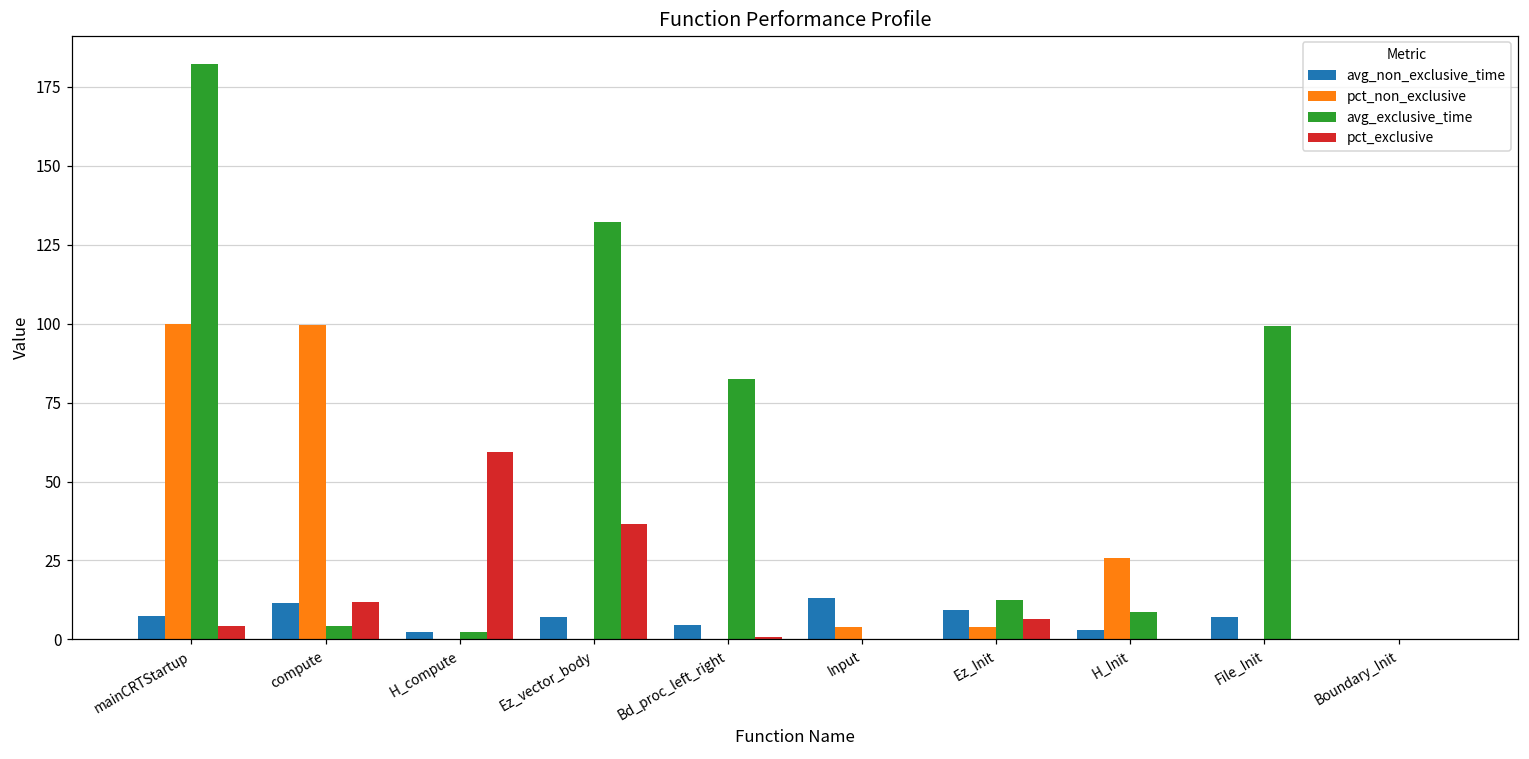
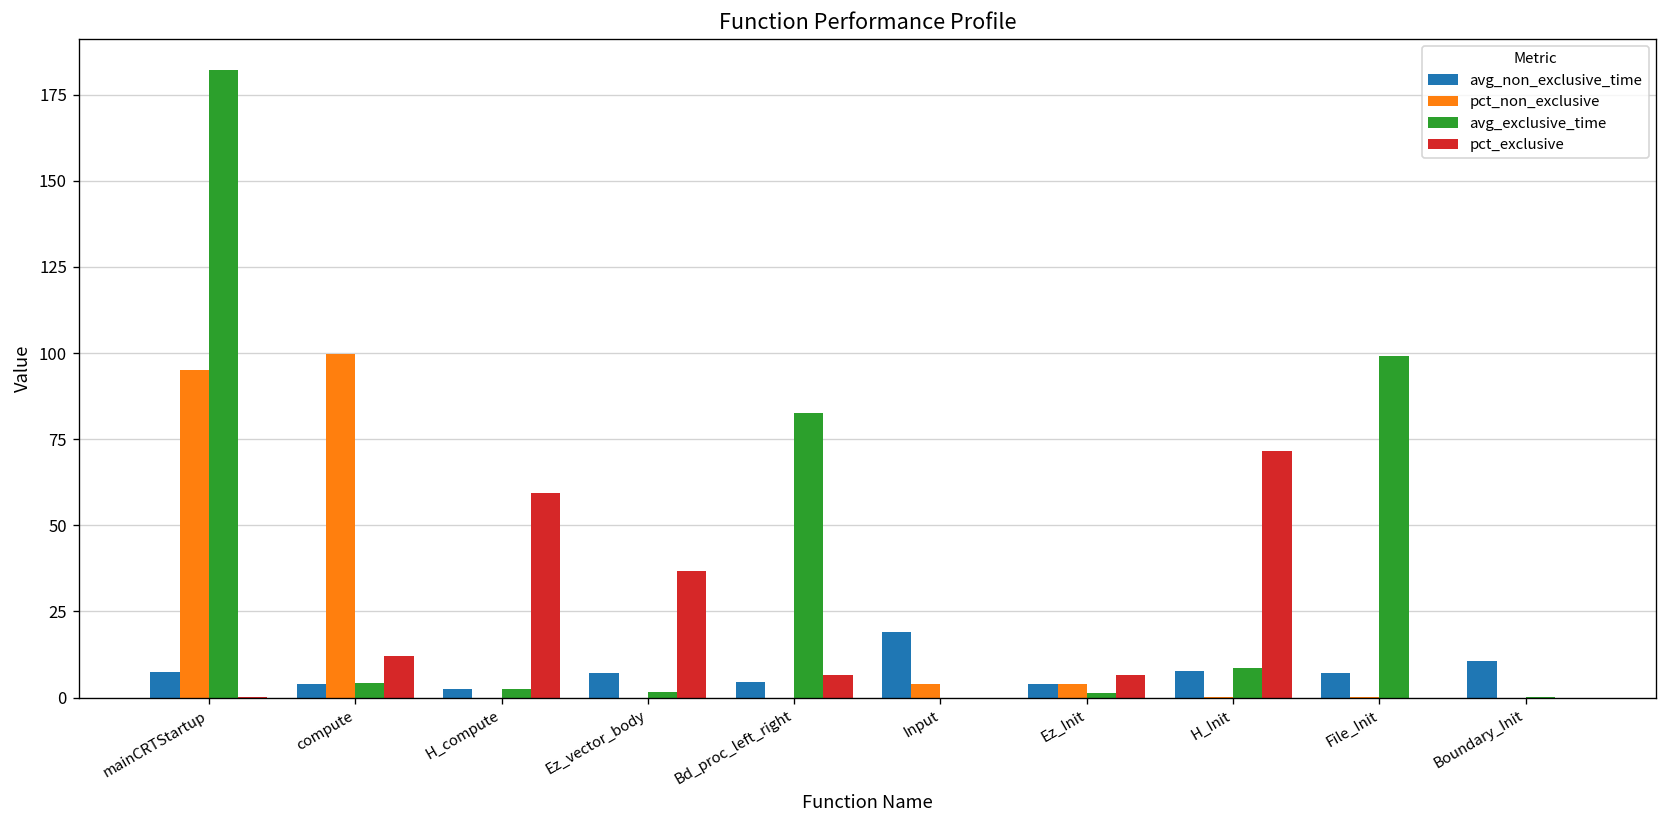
  {
    "avg_non_exclusive_time": {
      "mainCRTStartup": 7,
-     "compute": 11,
+     "compute": 4,
      "H_compute": 2,
      "Ez_vector_body": 7,
      "Bd_proc_left_right": 5,
-     "Input": 13,
-     "Ez_Init": 9,
-     "H_Init": 3,
+     "Input": 19,
+     "Ez_Init": 4,
+     "H_Init": 8,
      "File_Init": 7,
-     "Boundary_Init": 0
+     "Boundary_Init": 10
    },
    "pct_non_exclusive": {
-     "mainCRTStartup": 100,
+     "mainCRTStartup": 95,
      "compute": 100,
      "H_compute": 0,
      "Ez_vector_body": 0,
      "Bd_proc_left_right": 0,
      "Input": 4,
      "Ez_Init": 4,
-     "H_Init": 26,
+     "H_Init": 0,
      "Boundary_Init": 0
    },
    "avg_exclusive_time": {
      "mainCRTStartup": 182,
      "compute": 4,
      "H_compute": 2,
-     "Ez_vector_body": 132,
+     "Ez_vector_body": 2,
      "Bd_proc_left_right": 83,
      "Input": 0,
-     "Ez_Init": 12,
+     "Ez_Init": 1,
      "H_Init": 9,
      "File_Init": 99
    },
    "pct_exclusive": {
-     "mainCRTStartup": 4,
+     "mainCRTStartup": 0,
      "compute": 12,
      "H_compute": 59,
      "Ez_vector_body": 37,
-     "Bd_proc_left_right": 1,
+     "Bd_proc_left_right": 7,
      "Input": 0,
      "Ez_Init": 7,
-     "H_Init": 0,
+     "H_Init": 71,
      "File_Init": 0,
      "Boundary_Init": 0
    }
  }
